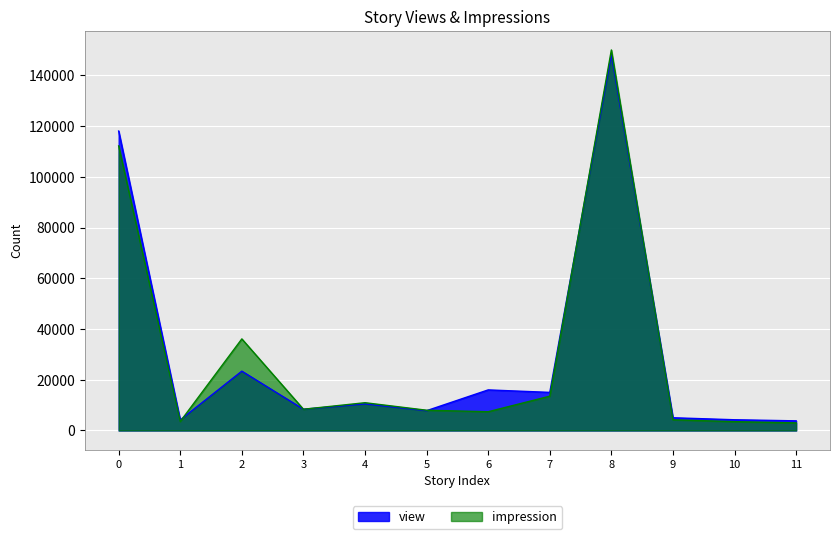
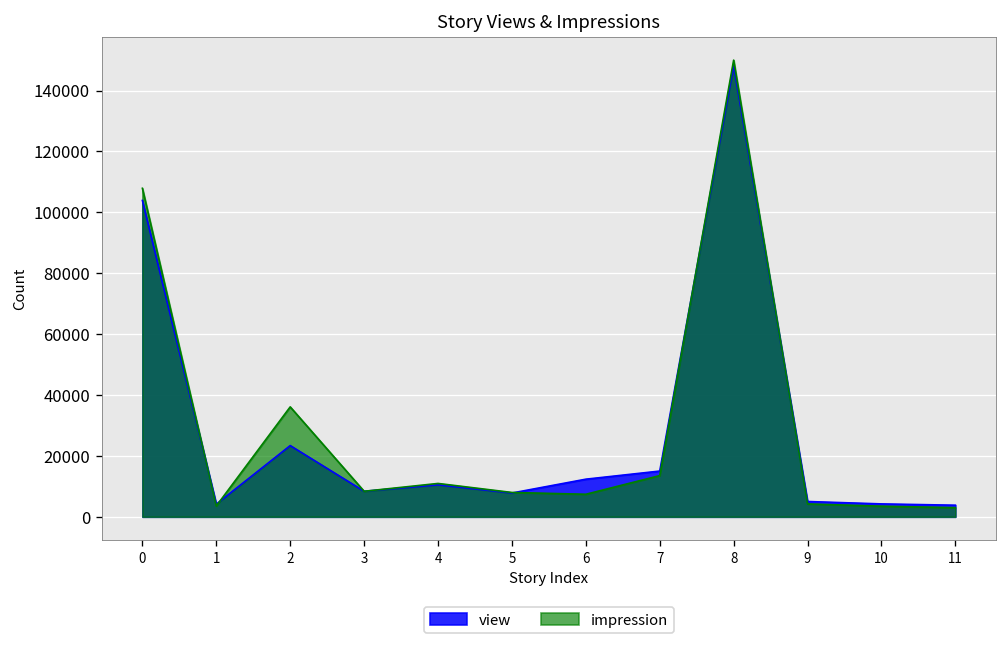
  {
    "view": {
-     "0": 118000,
+     "0": 104000,
      "2": 23000,
-     "6": 16000,
+     "6": 12000,
      "7": 15000,
      "8": 148000
    },
    "impression": {
-     "0": 112000,
+     "0": 108000,
      "2": 36000,
      "6": 7000,
      "7": 14000,
      "8": 150000
    }
  }
